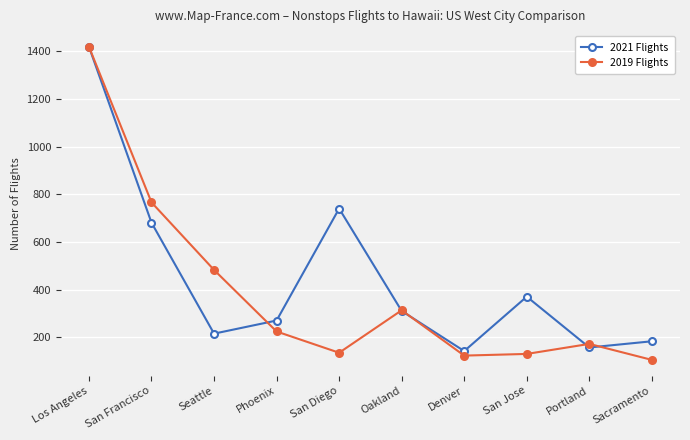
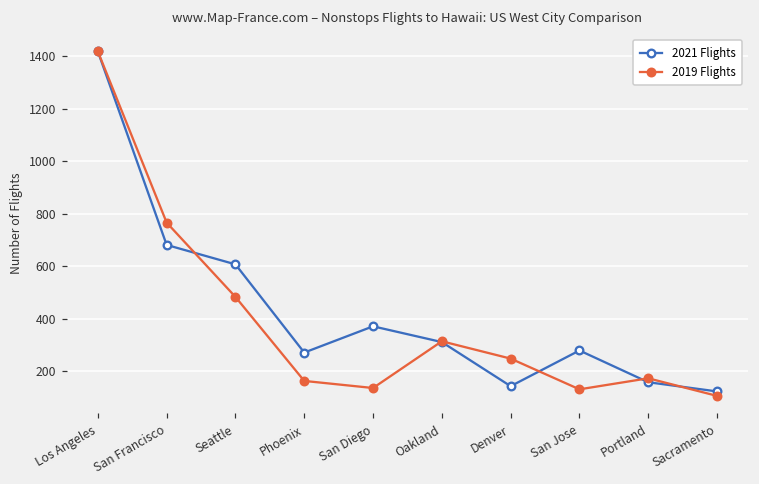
  {
    "2021 Flights": {
      "San Francisco": 680,
-     "Seattle": 220,
+     "Seattle": 610,
      "Phoenix": 270,
-     "San Diego": 740,
+     "San Diego": 370,
      "Denver": 140,
-     "San Jose": 370,
+     "San Jose": 280,
      "Portland": 160,
-     "Sacramento": 180
+     "Sacramento": 120
    },
    "2019 Flights": {
      "San Francisco": 770,
      "Seattle": 480,
-     "Phoenix": 230,
+     "Phoenix": 160,
      "San Diego": 140,
-     "Denver": 120,
+     "Denver": 250,
      "San Jose": 130,
      "Portland": 170,
      "Sacramento": 110
    }
  }
